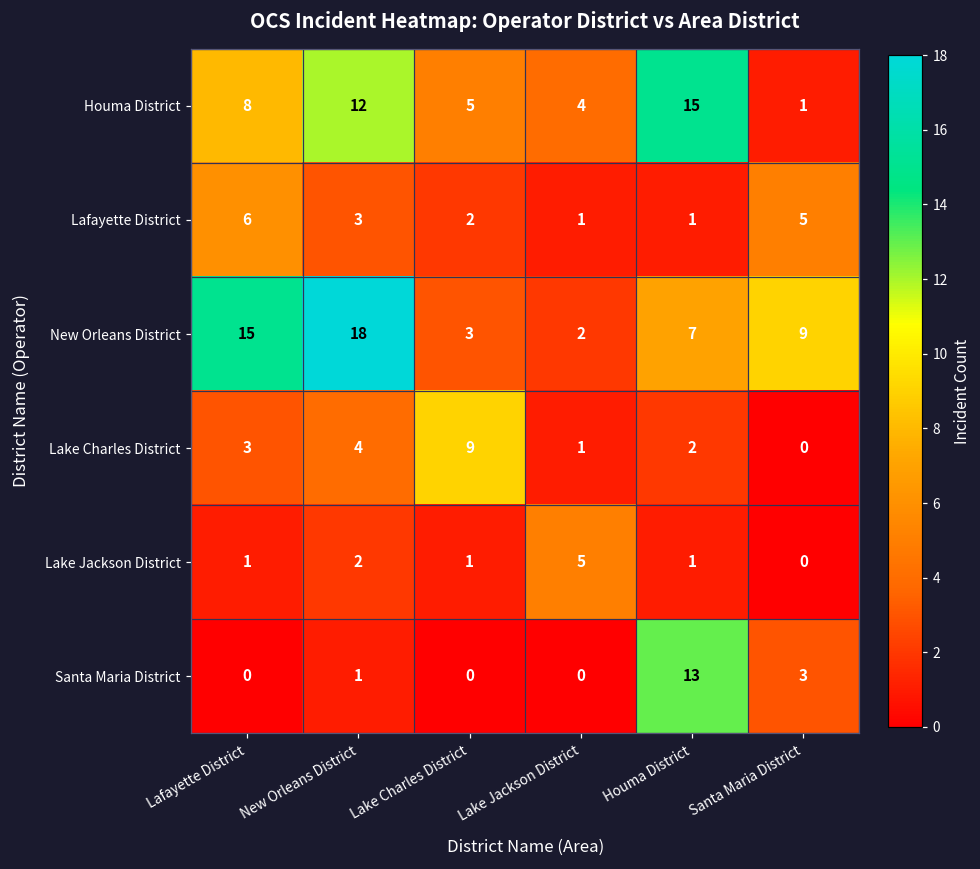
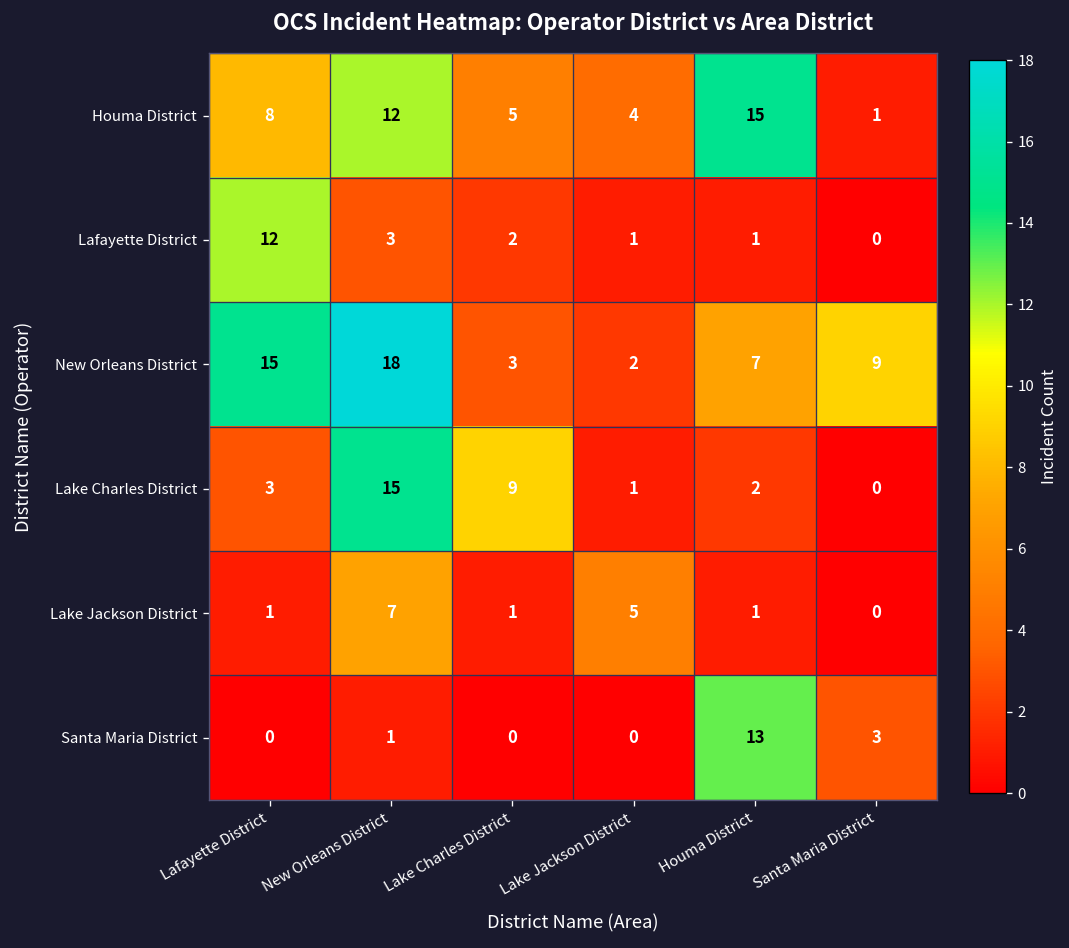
  {
    "Houma District": {
      "Lafayette District": 8,
      "New Orleans District": 12,
      "Lake Charles District": 5,
      "Lake Jackson District": 4,
      "Houma District": 15,
      "Santa Maria District": 1
    },
    "Lafayette District": {
-     "Lafayette District": 6,
+     "Lafayette District": 12,
      "New Orleans District": 3,
      "Lake Charles District": 2,
      "Lake Jackson District": 1,
      "Houma District": 1,
-     "Santa Maria District": 5
+     "Santa Maria District": 0
    },
    "New Orleans District": {
      "Lafayette District": 15,
      "New Orleans District": 18,
      "Lake Charles District": 3,
      "Lake Jackson District": 2,
      "Houma District": 7,
      "Santa Maria District": 9
    },
    "Lake Charles District": {
      "Lafayette District": 3,
-     "New Orleans District": 4,
+     "New Orleans District": 15,
      "Lake Charles District": 9,
      "Lake Jackson District": 1,
      "Houma District": 2,
      "Santa Maria District": 0
    },
    "Lake Jackson District": {
      "Lafayette District": 1,
-     "New Orleans District": 2,
+     "New Orleans District": 7,
      "Lake Charles District": 1,
      "Lake Jackson District": 5,
      "Houma District": 1,
      "Santa Maria District": 0
    },
    "Santa Maria District": {
      "Lafayette District": 0,
      "New Orleans District": 1,
      "Lake Charles District": 0,
      "Lake Jackson District": 0,
      "Houma District": 13,
      "Santa Maria District": 3
    }
  }
